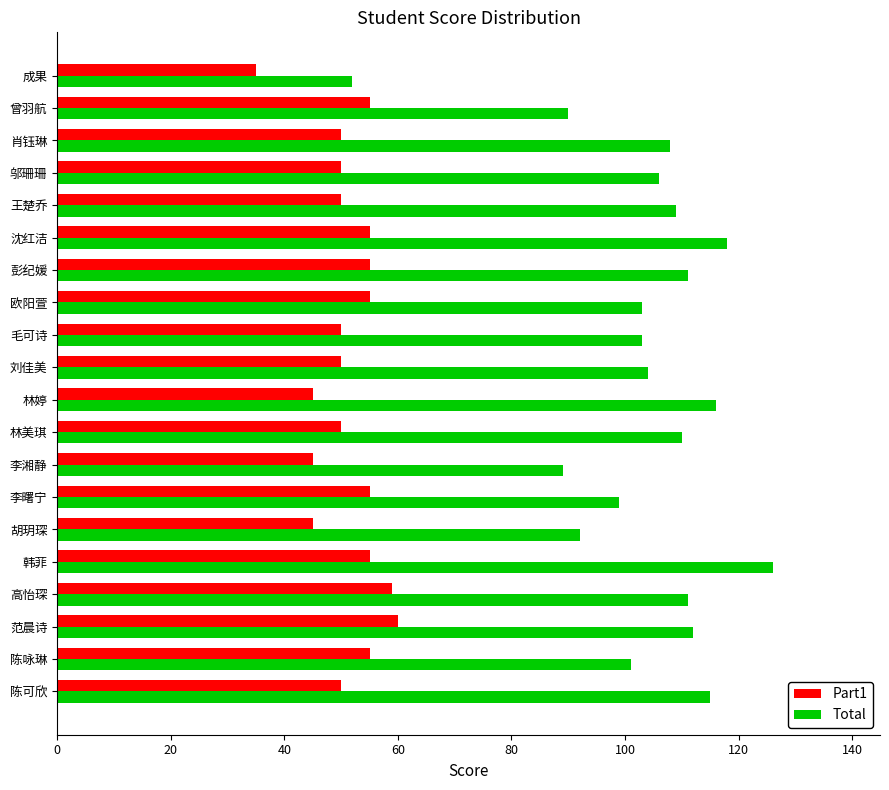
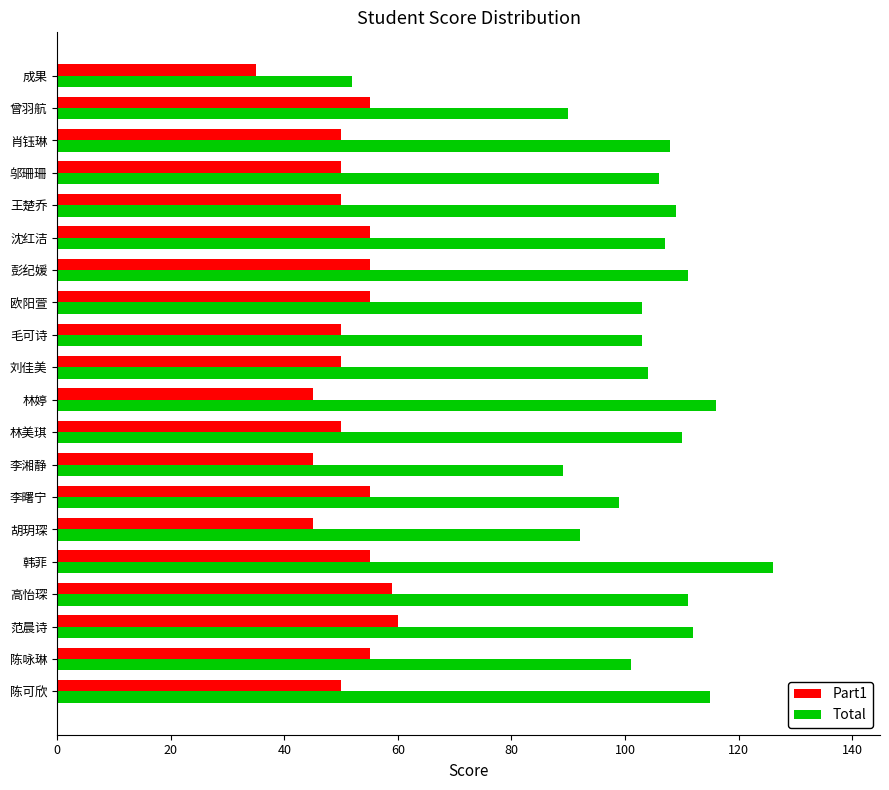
  {
    "Part1": {
      "成果": 35,
      "曾羽航": 55,
      "肖钰琳": 50,
      "邬珊珊": 50,
      "王楚乔": 50,
      "沈红洁": 55,
      "彭纪媛": 55,
      "欧阳萱": 55,
      "毛可诗": 50,
      "刘佳美": 50,
      "林婷": 45,
      "林美琪": 50,
      "李湘静": 45,
      "李曙宁": 55,
      "胡玥琛": 45,
      "韩菲": 55,
      "高怡琛": 59,
      "范晨诗": 60,
      "陈咏琳": 55,
      "陈可欣": 50
    },
    "Total": {
      "成果": 52,
      "曾羽航": 90,
      "肖钰琳": 108,
      "邬珊珊": 106,
      "王楚乔": 109,
-     "沈红洁": 118,
+     "沈红洁": 107,
      "彭纪媛": 111,
      "欧阳萱": 103,
      "毛可诗": 103,
      "刘佳美": 104,
      "林婷": 116,
      "林美琪": 110,
      "李湘静": 89,
      "李曙宁": 99,
      "胡玥琛": 92,
      "韩菲": 126,
      "高怡琛": 111,
      "范晨诗": 112,
      "陈咏琳": 101,
      "陈可欣": 115
    }
  }
